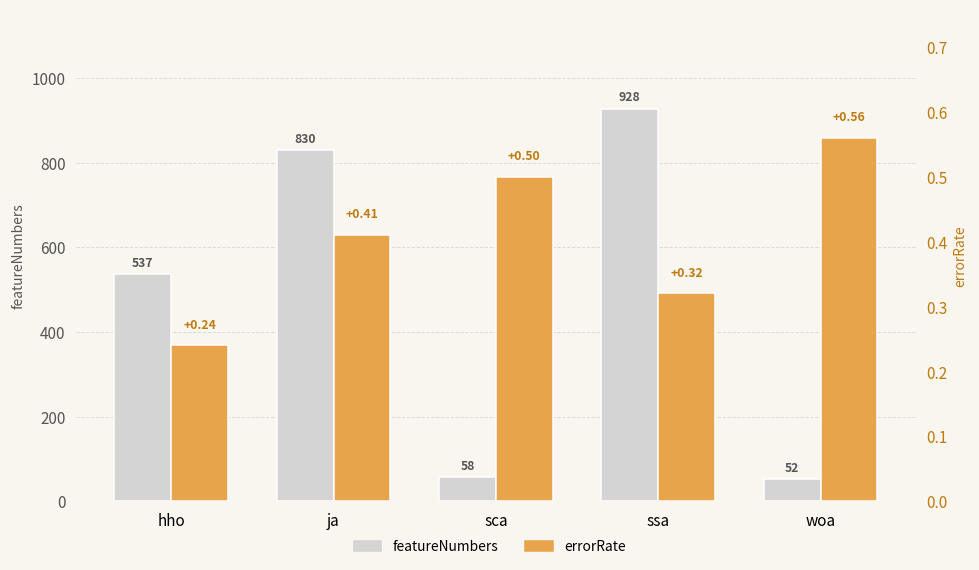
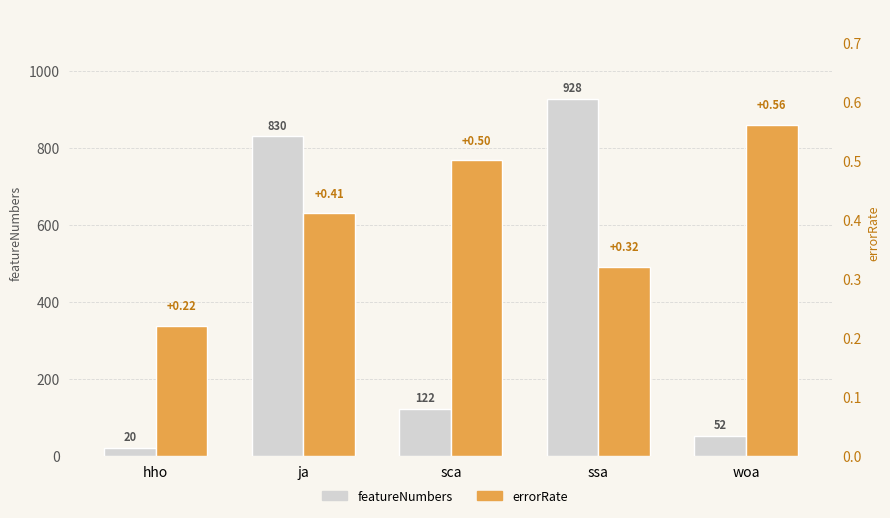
  {
    "featureNumbers": {
-     "hho": "537",
+     "hho": "20",
      "ja": "830",
-     "sca": "58",
+     "sca": "122",
      "ssa": "928",
      "woa": "52"
    },
    "errorRate": {
-     "hho": "+0.24",
+     "hho": "+0.22",
      "ja": "+0.41",
      "sca": "+0.50",
      "ssa": "+0.32",
      "woa": "+0.56"
    }
  }
